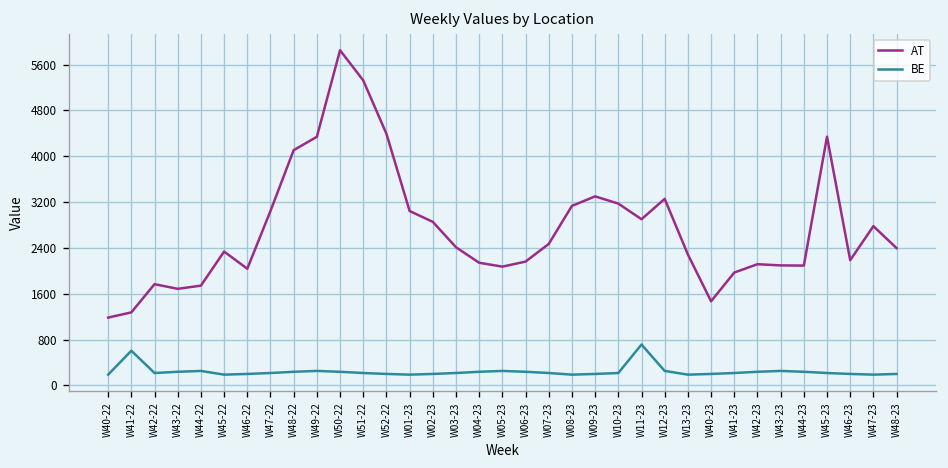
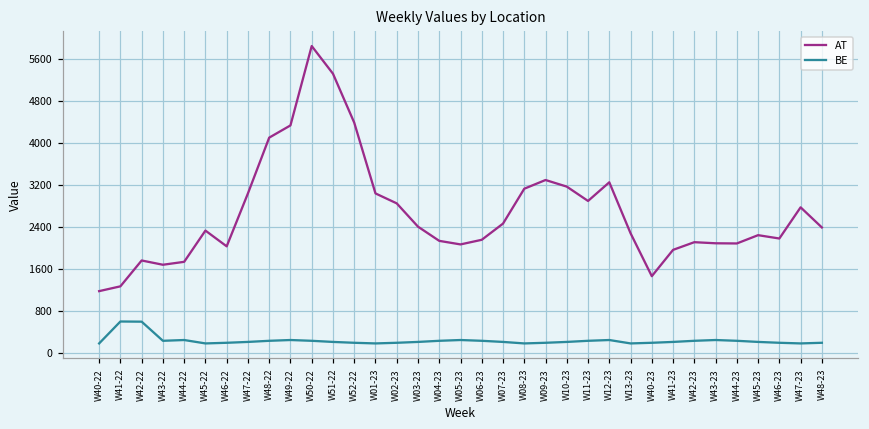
  {
    "AT": {
      "W40-22": 1200,
      "W41-22": 1300,
      "W42-22": 1800,
      "W43-22": 1700,
      "W44-22": 1700,
      "W45-22": 2300,
      "W46-22": 2000,
      "W47-22": 3000,
      "W48-22": 4100,
      "W49-22": 4300,
      "W50-22": 5800,
      "W51-22": 5300,
      "W52-22": 4400,
      "W01-23": 3000,
      "W02-23": 2900,
      "W03-23": 2400,
      "W04-23": 2100,
      "W05-23": 2100,
      "W06-23": 2200,
      "W07-23": 2500,
      "W08-23": 3100,
      "W09-23": 3300,
      "W10-23": 3200,
      "W11-23": 2900,
      "W12-23": 3300,
      "W13-23": 2300,
      "W40-23": 1500,
      "W41-23": 2000,
      "W42-23": 2100,
      "W43-23": 2100,
      "W44-23": 2100,
-     "W45-23": 4300,
+     "W45-23": 2200,
      "W46-23": 2200,
      "W47-23": 2800,
      "W48-23": 2400
    },
    "BE": {
      "W40-22": 200,
      "W41-22": 600,
-     "W42-22": 200,
+     "W42-22": 600,
      "W43-22": 200,
      "W44-22": 300,
      "W45-22": 200,
      "W46-22": 200,
      "W47-22": 200,
      "W48-22": 200,
      "W49-22": 300,
      "W50-22": 200,
      "W51-22": 200,
      "W52-22": 200,
      "W01-23": 200,
      "W02-23": 200,
      "W03-23": 200,
      "W04-23": 200,
      "W05-23": 300,
      "W06-23": 200,
      "W07-23": 200,
      "W08-23": 200,
      "W09-23": 200,
      "W10-23": 200,
-     "W11-23": 700,
+     "W11-23": 200,
      "W12-23": 300,
      "W13-23": 200,
      "W40-23": 200,
      "W41-23": 200,
      "W42-23": 200,
      "W43-23": 300,
      "W44-23": 200,
      "W45-23": 200,
      "W46-23": 200,
      "W47-23": 200,
      "W48-23": 200
    }
  }
